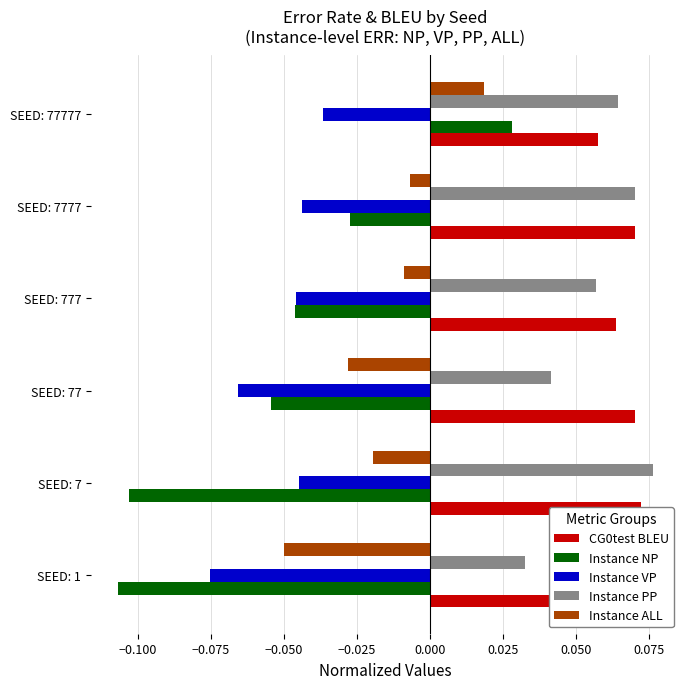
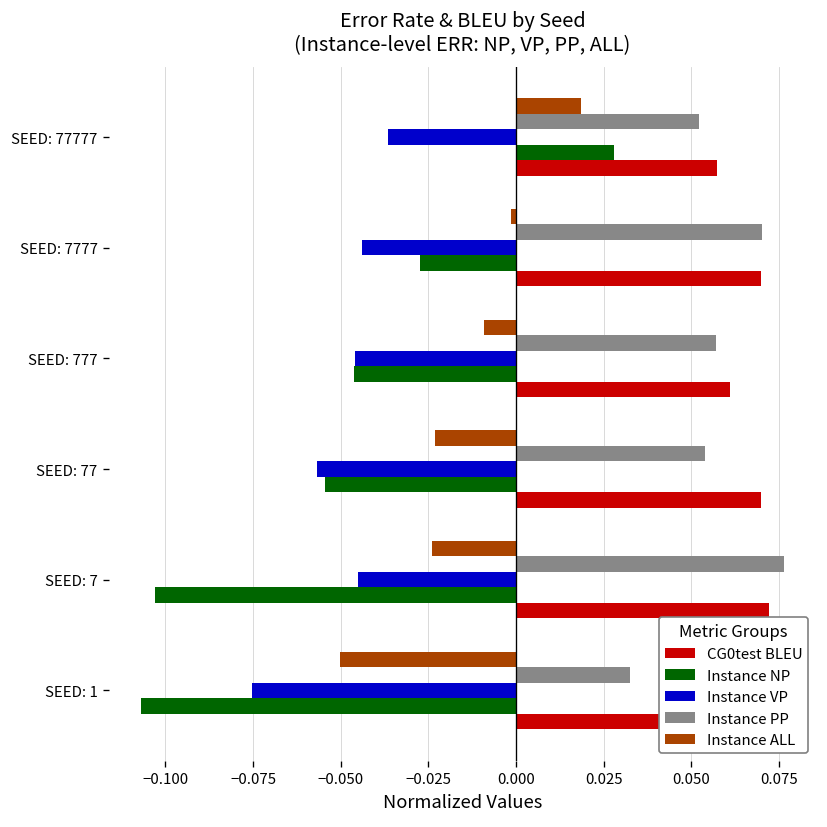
  {
    "CG0test BLEU": {
      "SEED: 77777": 0.057,
      "SEED: 7777": 0.070,
-     "SEED: 777": 0.064,
+     "SEED: 777": 0.061,
      "SEED: 77": 0.070
    },
    "Instance NP": {
      "SEED: 77777": 0.028,
      "SEED: 7777": -0.027,
      "SEED: 777": -0.046,
      "SEED: 77": -0.054,
      "SEED: 7": -0.103,
      "SEED: 1": -0.107
    },
    "Instance VP": {
      "SEED: 77777": -0.037,
      "SEED: 7777": -0.044,
      "SEED: 777": -0.046,
-     "SEED: 77": -0.066,
+     "SEED: 77": -0.057,
      "SEED: 7": -0.045,
      "SEED: 1": -0.075
    },
    "Instance PP": {
-     "SEED: 77777": 0.064,
+     "SEED: 77777": 0.052,
      "SEED: 7777": 0.070,
      "SEED: 777": 0.057,
-     "SEED: 77": 0.041,
+     "SEED: 77": 0.054,
      "SEED: 7": 0.076,
      "SEED: 1": 0.033
    },
    "Instance ALL": {
      "SEED: 77777": 0.019,
-     "SEED: 7777": -0.007,
+     "SEED: 7777": -0.001,
      "SEED: 777": -0.009,
-     "SEED: 77": -0.028,
-     "SEED: 7": -0.020,
+     "SEED: 77": -0.023,
+     "SEED: 7": -0.024,
      "SEED: 1": -0.050
    }
  }
